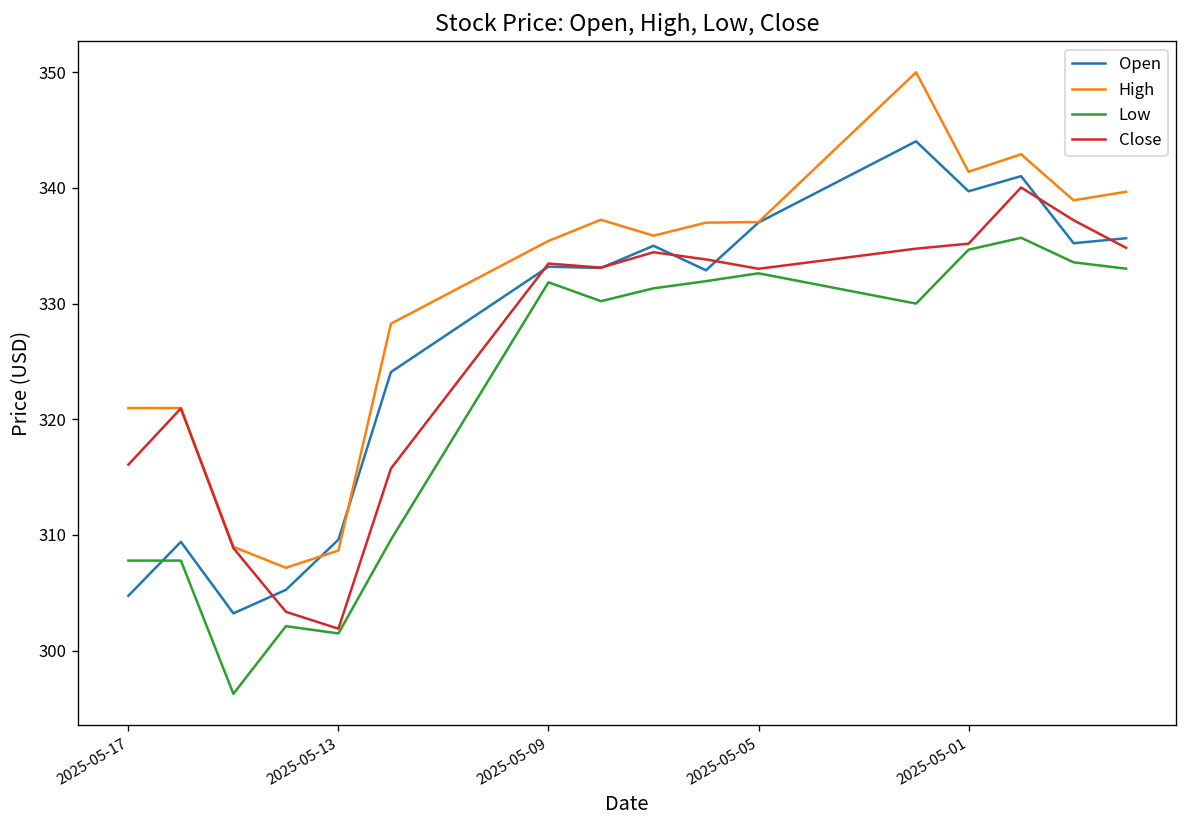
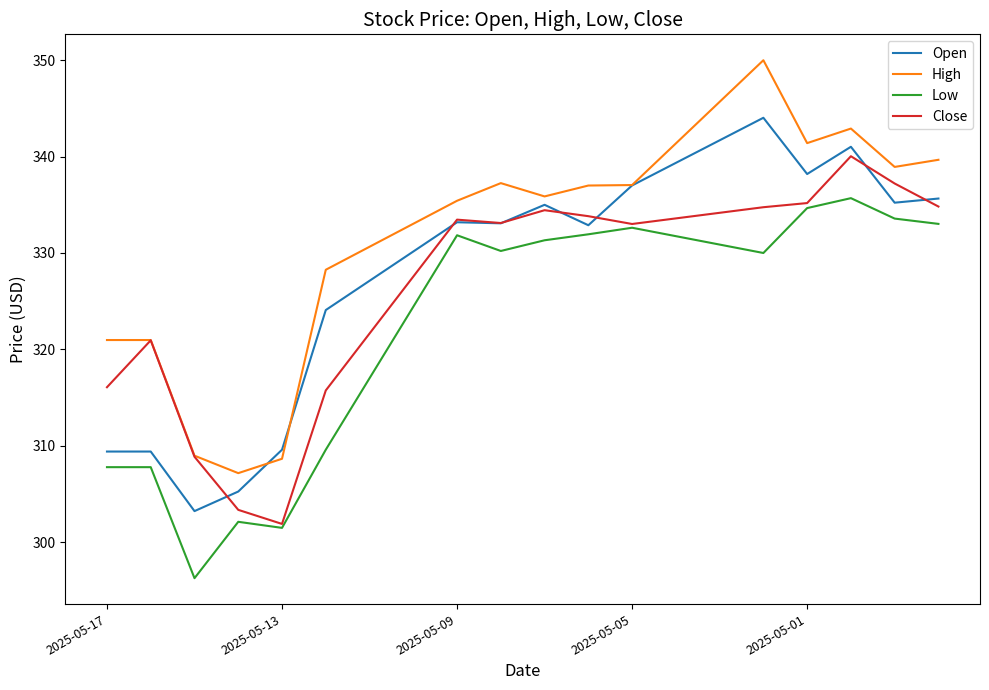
  {
    "Open": {
-     "2025-05-17": 305,
+     "2025-05-17": 309,
      "2025-05-13": 310,
      "2025-05-09": 333,
-     "2025-05-01": 340
+     "2025-05-01": 338
    },
    "High": {
      "2025-05-17": 321,
      "2025-05-13": 309,
      "2025-05-09": 335,
      "2025-05-01": 341
    },
    "Low": {
      "2025-05-17": 308,
      "2025-05-13": 301,
      "2025-05-09": 332,
      "2025-05-05": 333,
      "2025-05-01": 335
    },
    "Close": {
      "2025-05-17": 316,
      "2025-05-13": 302,
      "2025-05-09": 333,
      "2025-05-05": 333,
      "2025-05-01": 335
    }
  }
